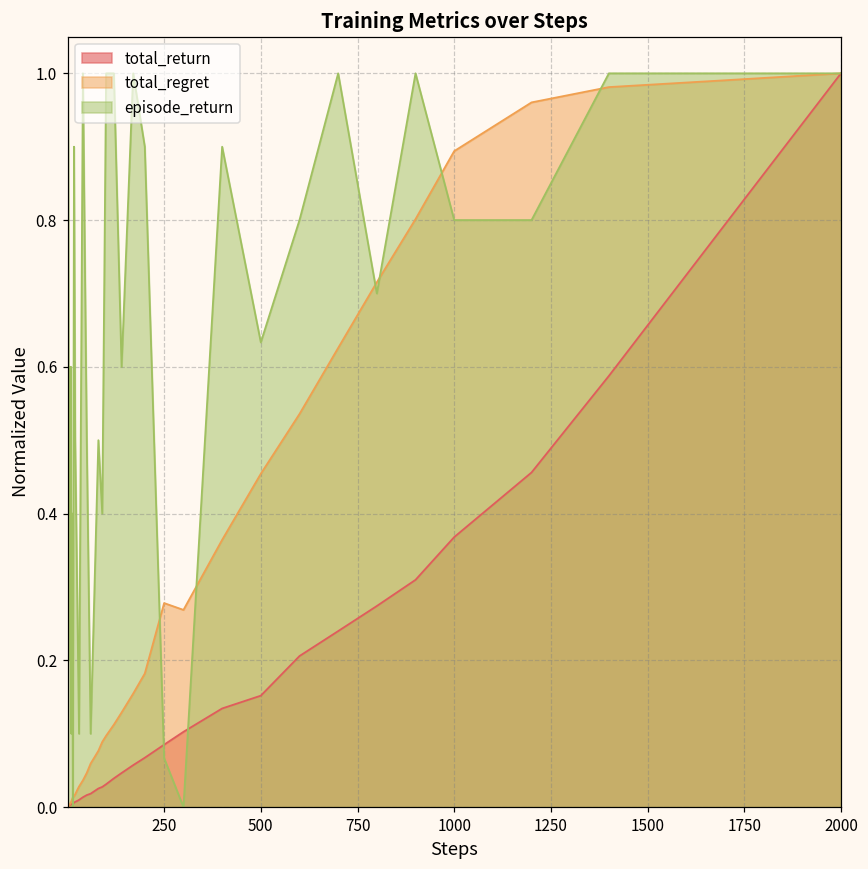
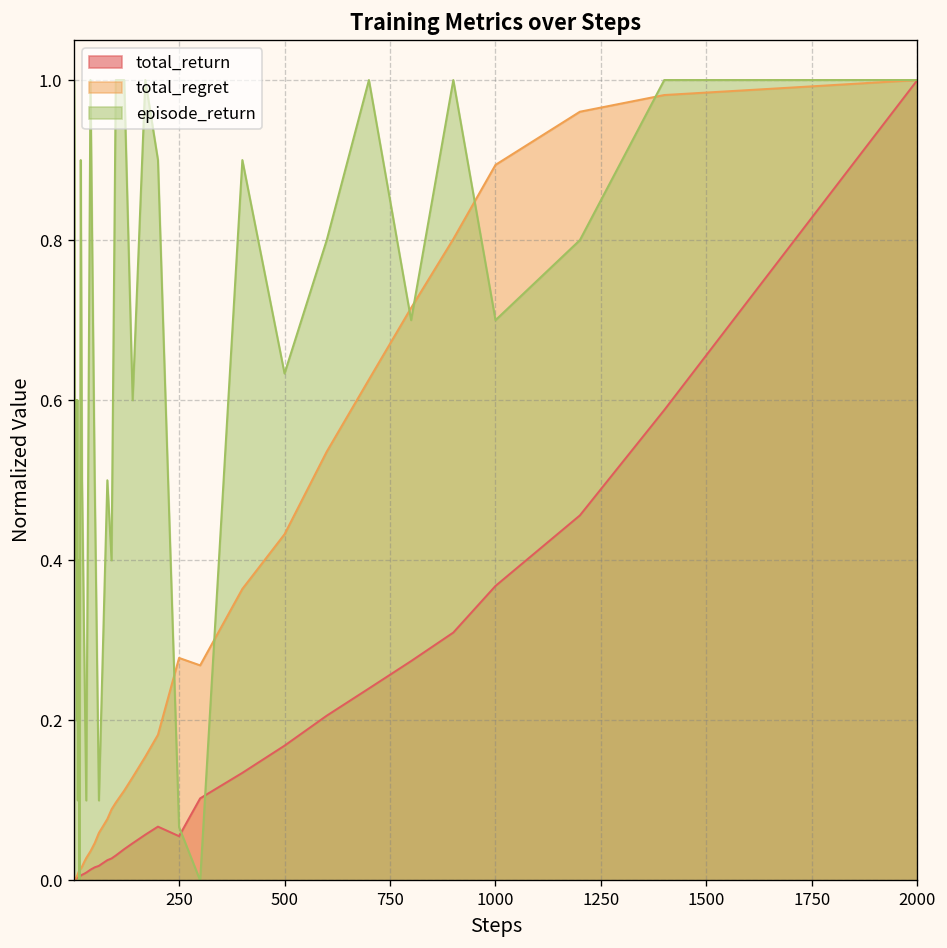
  {
    "total_return": {
-     "250": 0.09,
-     "500": 0.15,
+     "250": 0.06,
+     "500": 0.17,
      "1000": 0.37
    },
    "total_regret": {
      "250": 0.28,
-     "500": 0.45,
+     "500": 0.43,
      "1000": 0.89
    },
    "episode_return": {
      "250": 0.07,
      "500": 0.63,
-     "1000": 0.80
+     "1000": 0.70
    }
  }
